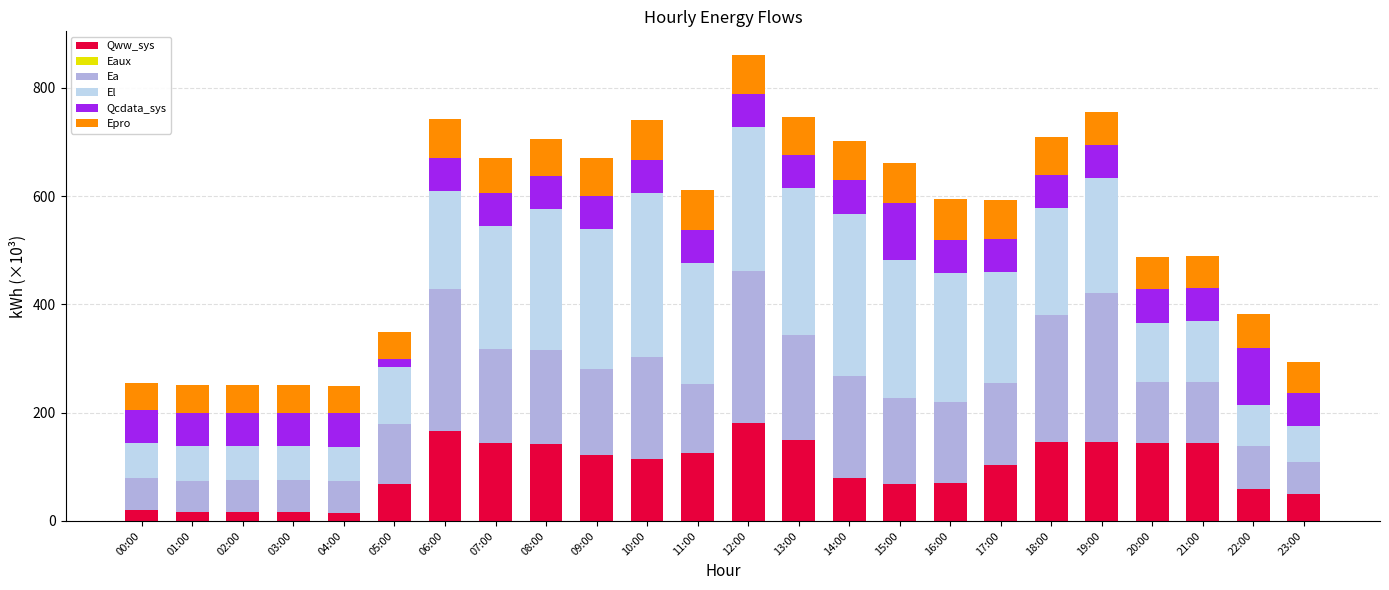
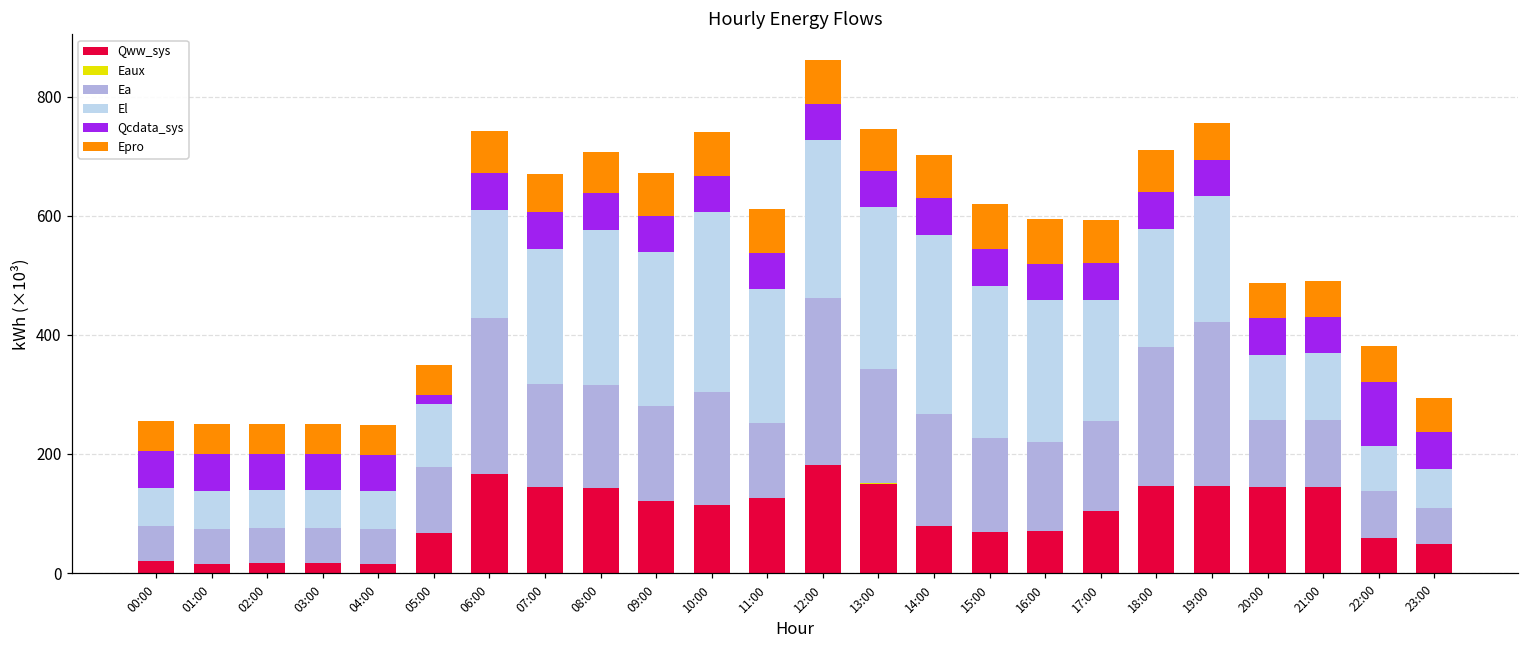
  {
    "Eaux": {
      "00:00": 20,
      "01:00": 20,
      "02:00": 20,
      "03:00": 20,
      "04:00": 10,
      "05:00": 70,
      "06:00": 170,
      "07:00": 140,
      "08:00": 140,
      "09:00": 120,
      "10:00": 110,
      "11:00": 130,
      "12:00": 180,
      "13:00": 150,
      "14:00": 80,
      "15:00": 70,
      "16:00": 70,
      "17:00": 100,
      "18:00": 150,
      "19:00": 150,
      "20:00": 140,
      "21:00": 140,
      "22:00": 60,
      "23:00": 50
    },
    "Qcdata_sys": {
      "00:00": 60,
      "01:00": 60,
      "02:00": 60,
      "03:00": 60,
      "04:00": 60,
      "05:00": 10,
      "06:00": 60,
      "07:00": 60,
      "08:00": 60,
      "09:00": 60,
      "10:00": 60,
      "11:00": 60,
      "12:00": 60,
      "13:00": 60,
      "14:00": 60,
-     "15:00": 100,
+     "15:00": 60,
      "16:00": 60,
      "17:00": 60,
      "18:00": 60,
      "19:00": 60,
      "20:00": 60,
      "21:00": 60,
      "22:00": 110,
      "23:00": 60
    },
    "Epro": {
      "00:00": 50,
      "01:00": 50,
      "02:00": 50,
      "03:00": 50,
      "04:00": 50,
      "05:00": 50,
      "06:00": 70,
      "07:00": 60,
      "08:00": 70,
      "09:00": 70,
      "10:00": 70,
      "11:00": 70,
      "12:00": 70,
      "13:00": 70,
      "14:00": 70,
      "15:00": 80,
      "16:00": 80,
      "17:00": 70,
      "18:00": 70,
      "19:00": 60,
      "20:00": 60,
      "21:00": 60,
      "22:00": 60,
      "23:00": 60
    }
  }
